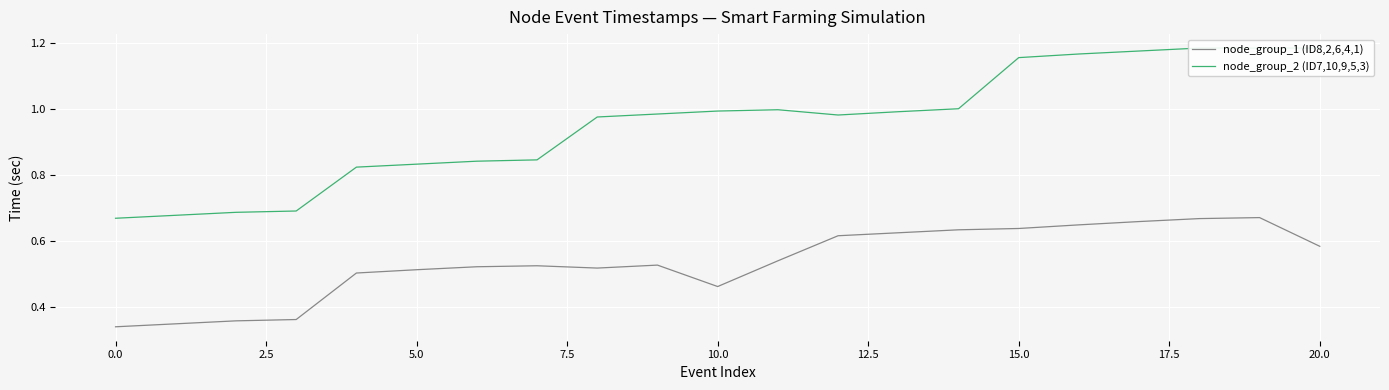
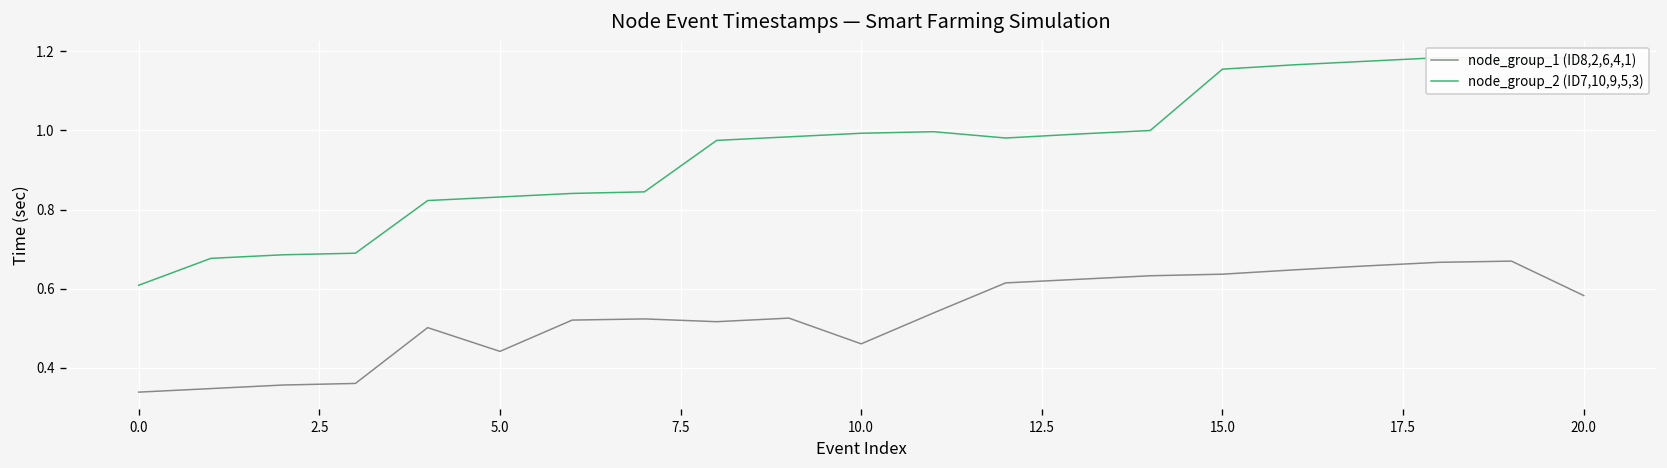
  {
    "node_group_1 (ID8,2,6,4,1)": {
      "0.0": 0.34,
-     "5.0": 0.51,
+     "5.0": 0.44,
      "10.0": 0.46,
      "15.0": 0.64,
      "20.0": 0.58
    },
    "node_group_2 (ID7,10,9,5,3)": {
-     "0.0": 0.67,
+     "0.0": 0.61,
      "5.0": 0.83,
      "10.0": 0.99,
      "15.0": 1.16
    }
  }
